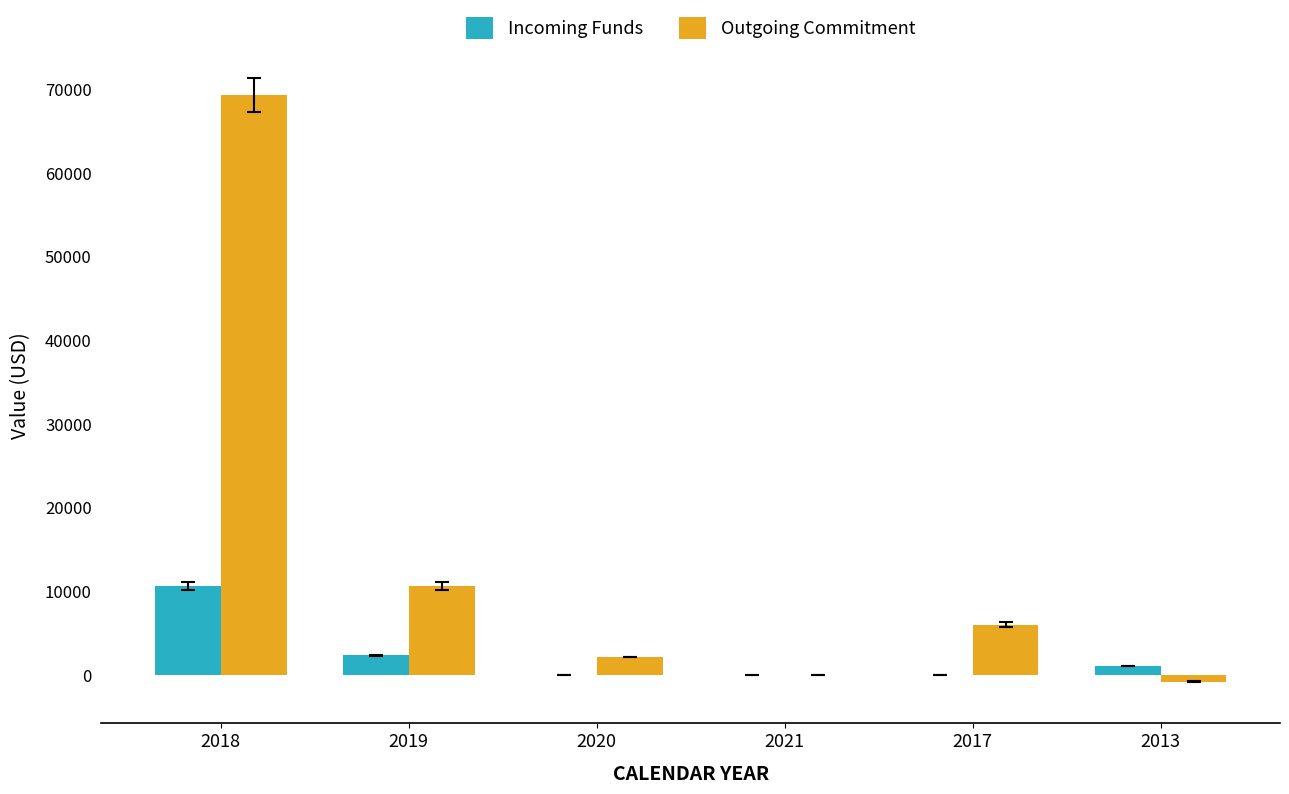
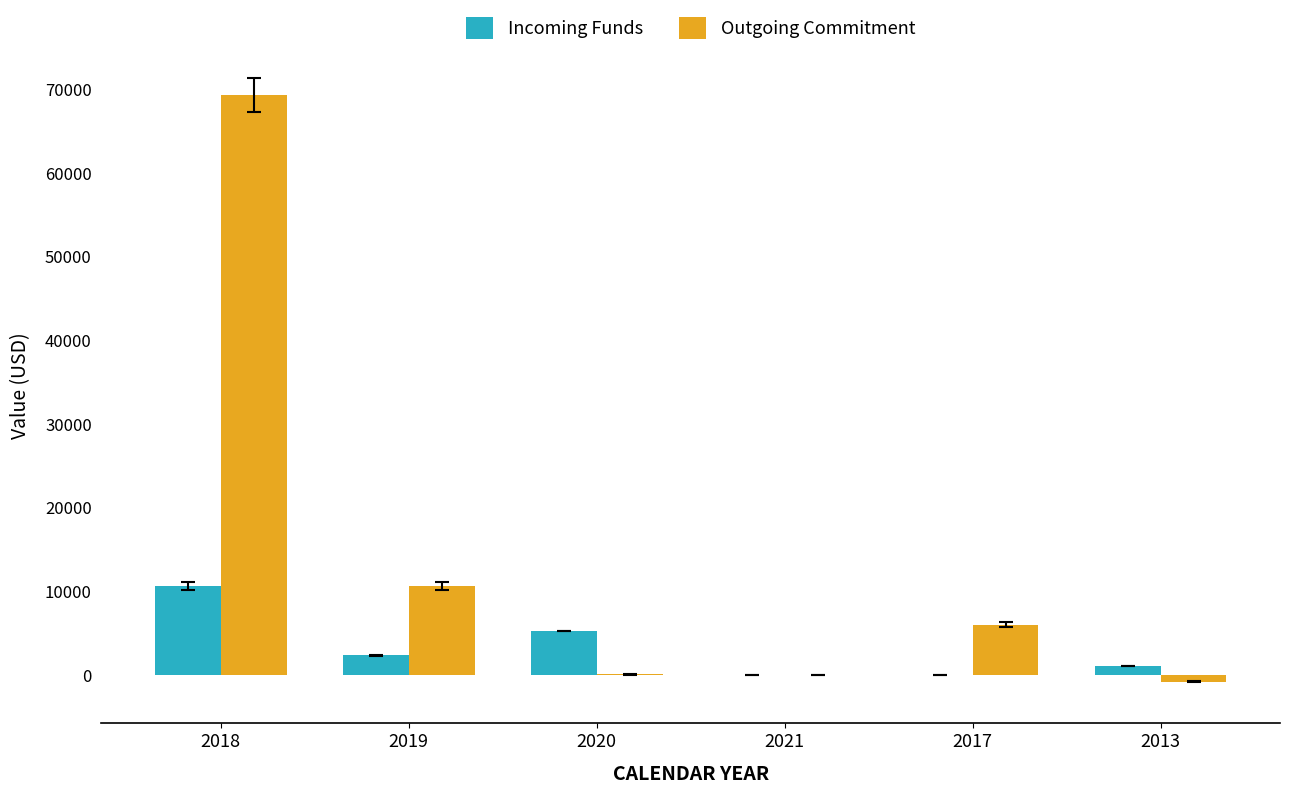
  {
    "Incoming Funds": {
      "2018": 11000,
      "2019": 2000,
-     "2020": 0,
+     "2020": 5000,
      "2021": 0,
      "2017": 0,
      "2013": 1000
    },
    "Outgoing Commitment": {
      "2018": 69000,
      "2019": 11000,
-     "2020": 2000,
+     "2020": 0,
      "2021": 0,
      "2017": 6000,
      "2013": -1000
    }
  }
